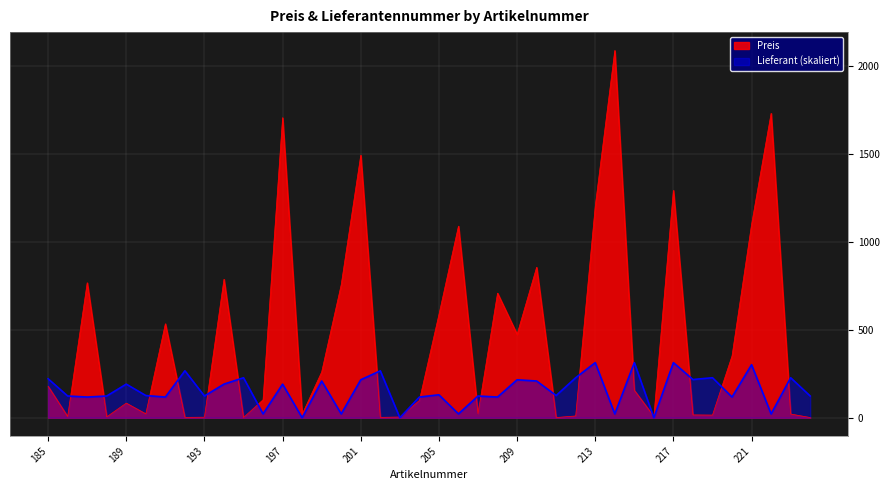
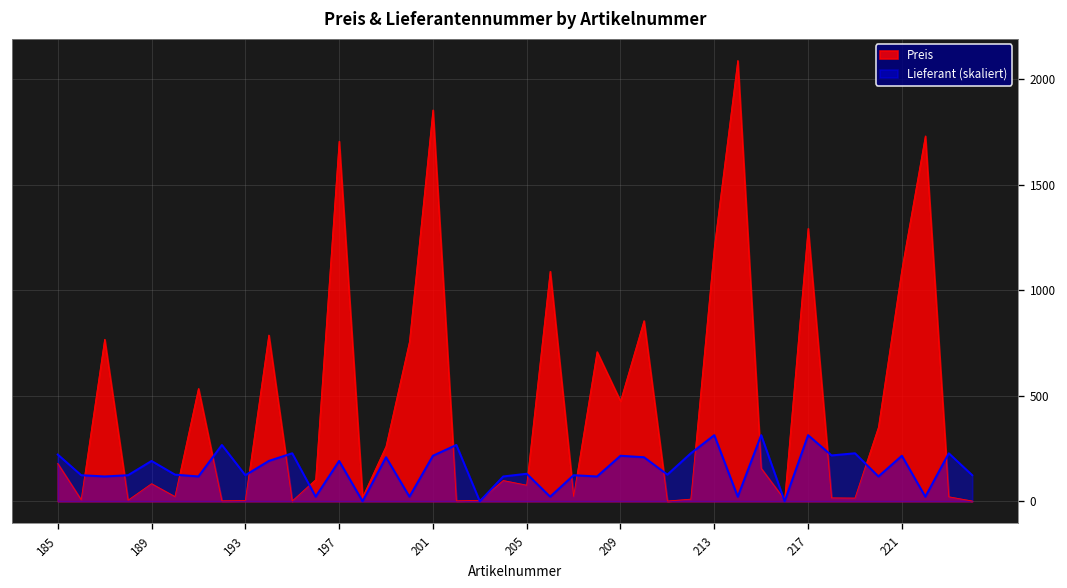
  {
    "Preis": {
      "185": 180,
      "189": 80,
      "193": 0,
      "197": 1710,
-     "201": 1490,
-     "205": 590,
+     "201": 1850,
+     "205": 80,
      "209": 470,
      "213": 1200,
      "217": 1290,
      "221": 1100
    },
    "Lieferant (skaliert)": {
      "185": 220,
      "189": 190,
      "193": 120,
      "197": 190,
      "201": 220,
      "205": 130,
      "209": 220,
      "213": 310,
      "217": 310,
-     "221": 300
+     "221": 220
    }
  }
